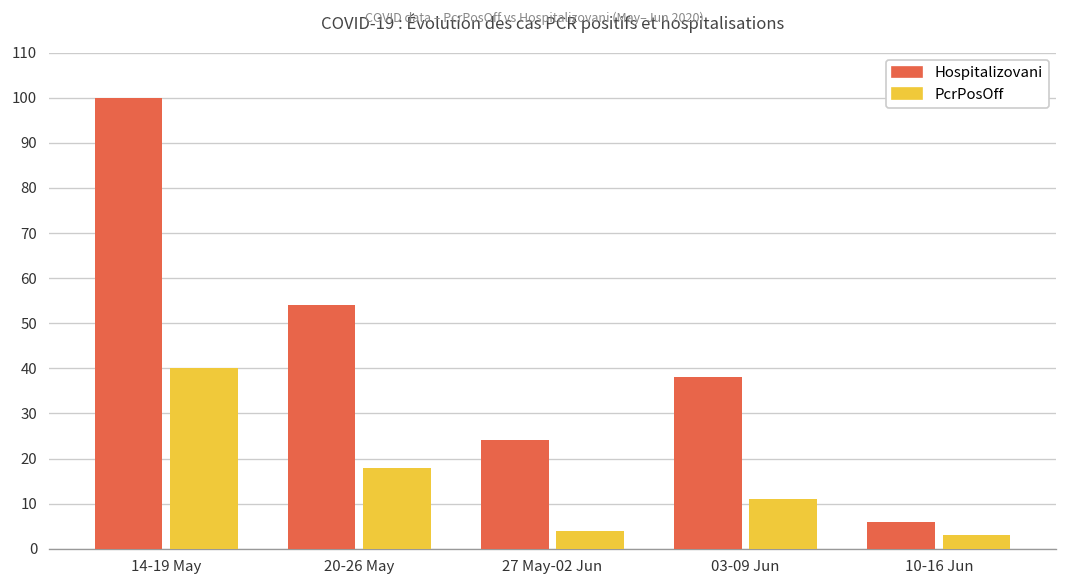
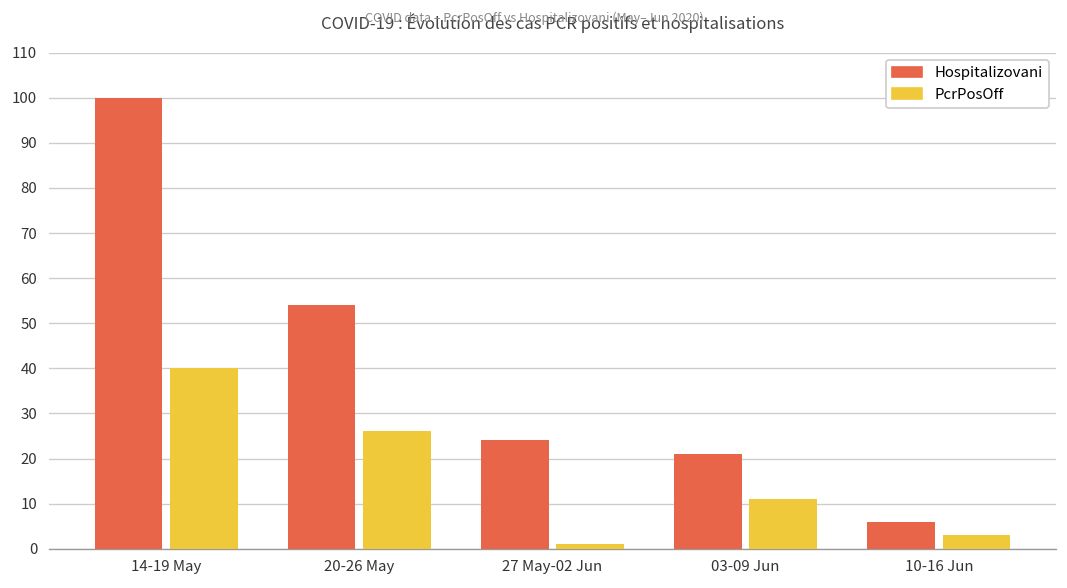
  {
    "Hospitalizovani": {
      "14-19 May": 100,
      "20-26 May": 54,
      "27 May-02 Jun": 24,
-     "03-09 Jun": 38,
+     "03-09 Jun": 21,
      "10-16 Jun": 6
    },
    "PcrPosOff": {
      "14-19 May": 40,
-     "20-26 May": 18,
-     "27 May-02 Jun": 4,
+     "20-26 May": 26,
+     "27 May-02 Jun": 1,
      "03-09 Jun": 11,
      "10-16 Jun": 3
    }
  }
